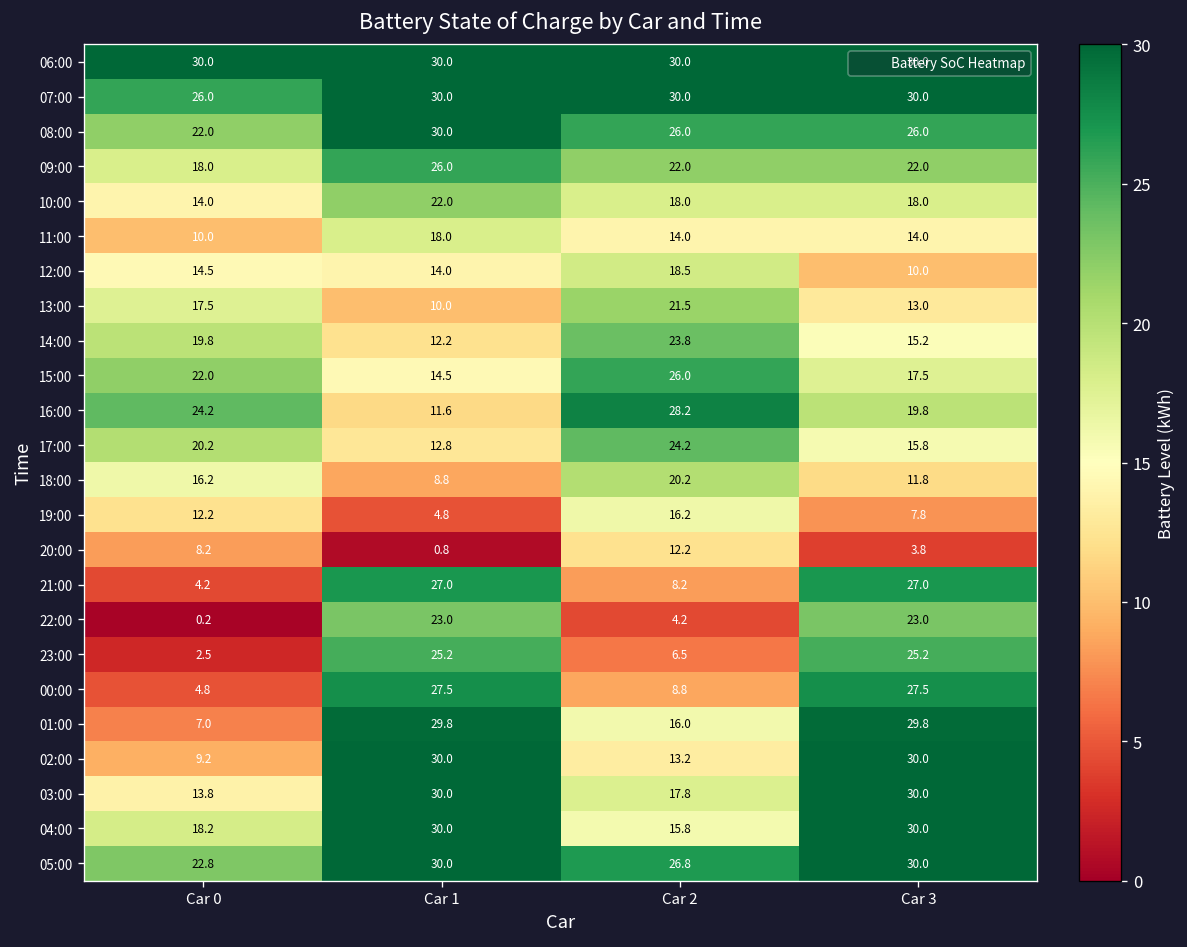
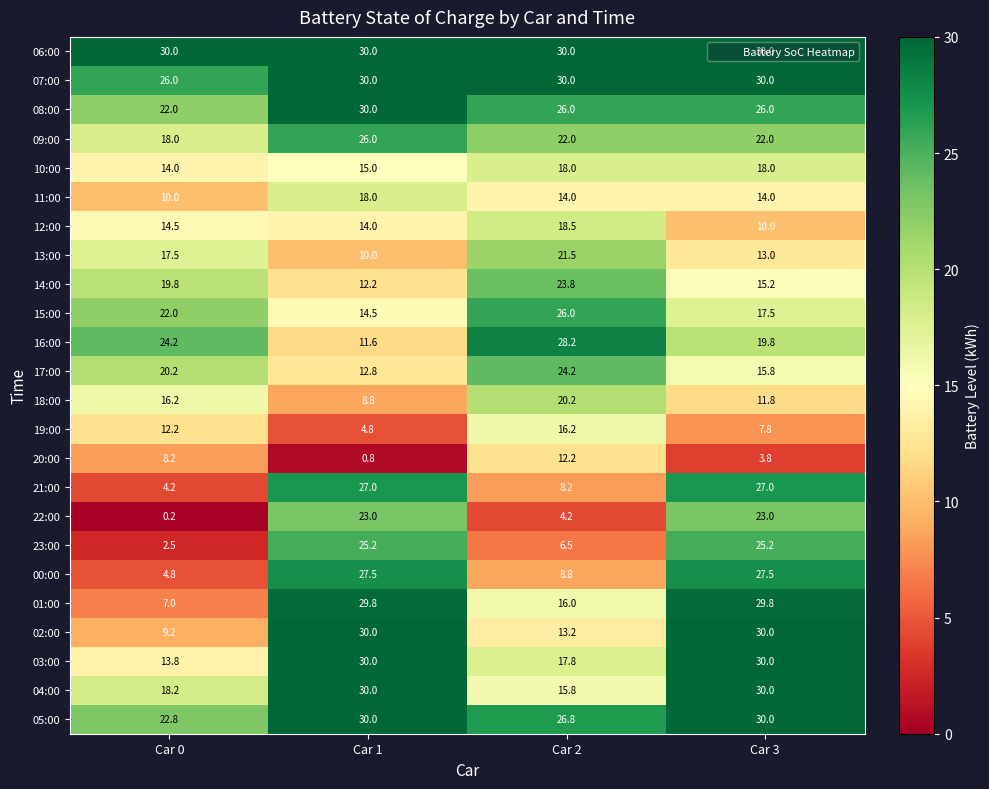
  {
    "06:00": {
      "Car 0": 30.0,
      "Car 1": 30.0,
      "Car 2": 30.0
    },
    "07:00": {
      "Car 0": 26.0,
      "Car 1": 30.0,
      "Car 2": 30.0,
      "Car 3": 30.0
    },
    "08:00": {
      "Car 0": 22.0,
      "Car 1": 30.0,
      "Car 2": 26.0,
      "Car 3": 26.0
    },
    "09:00": {
      "Car 0": 18.0,
      "Car 1": 26.0,
      "Car 2": 22.0,
      "Car 3": 22.0
    },
    "10:00": {
      "Car 0": 14.0,
-     "Car 1": 22.0,
+     "Car 1": 15.0,
      "Car 2": 18.0,
      "Car 3": 18.0
    },
    "11:00": {
      "Car 0": 10.0,
      "Car 1": 18.0,
      "Car 2": 14.0,
      "Car 3": 14.0
    },
    "12:00": {
      "Car 0": 14.5,
      "Car 1": 14.0,
      "Car 2": 18.5,
      "Car 3": 10.0
    },
    "13:00": {
      "Car 0": 17.5,
      "Car 1": 10.0,
      "Car 2": 21.5,
      "Car 3": 13.0
    },
    "14:00": {
      "Car 0": 19.8,
      "Car 1": 12.2,
      "Car 2": 23.8,
      "Car 3": 15.2
    },
    "15:00": {
      "Car 0": 22.0,
      "Car 1": 14.5,
      "Car 2": 26.0,
      "Car 3": 17.5
    },
    "16:00": {
      "Car 0": 24.2,
      "Car 1": 11.6,
      "Car 2": 28.2,
      "Car 3": 19.8
    },
    "17:00": {
      "Car 0": 20.2,
      "Car 1": 12.8,
      "Car 2": 24.2,
      "Car 3": 15.8
    },
    "18:00": {
      "Car 0": 16.2,
      "Car 1": 8.8,
      "Car 2": 20.2,
      "Car 3": 11.8
    },
    "19:00": {
      "Car 0": 12.2,
      "Car 1": 4.8,
      "Car 2": 16.2,
      "Car 3": 7.8
    },
    "20:00": {
      "Car 0": 8.2,
      "Car 1": 0.8,
      "Car 2": 12.2,
      "Car 3": 3.8
    },
    "21:00": {
      "Car 0": 4.2,
      "Car 1": 27.0,
      "Car 2": 8.2,
      "Car 3": 27.0
    },
    "22:00": {
      "Car 0": 0.2,
      "Car 1": 23.0,
      "Car 2": 4.2,
      "Car 3": 23.0
    },
    "23:00": {
      "Car 0": 2.5,
      "Car 1": 25.2,
      "Car 2": 6.5,
      "Car 3": 25.2
    },
    "00:00": {
      "Car 0": 4.8,
      "Car 1": 27.5,
      "Car 2": 8.8,
      "Car 3": 27.5
    },
    "01:00": {
      "Car 0": 7.0,
      "Car 1": 29.8,
      "Car 2": 16.0,
      "Car 3": 29.8
    },
    "02:00": {
      "Car 0": 9.2,
      "Car 1": 30.0,
      "Car 2": 13.2,
      "Car 3": 30.0
    },
    "03:00": {
      "Car 0": 13.8,
      "Car 1": 30.0,
      "Car 2": 17.8,
      "Car 3": 30.0
    },
    "04:00": {
      "Car 0": 18.2,
      "Car 1": 30.0,
      "Car 2": 15.8,
      "Car 3": 30.0
    },
    "05:00": {
      "Car 0": 22.8,
      "Car 1": 30.0,
      "Car 2": 26.8,
      "Car 3": 30.0
    }
  }
